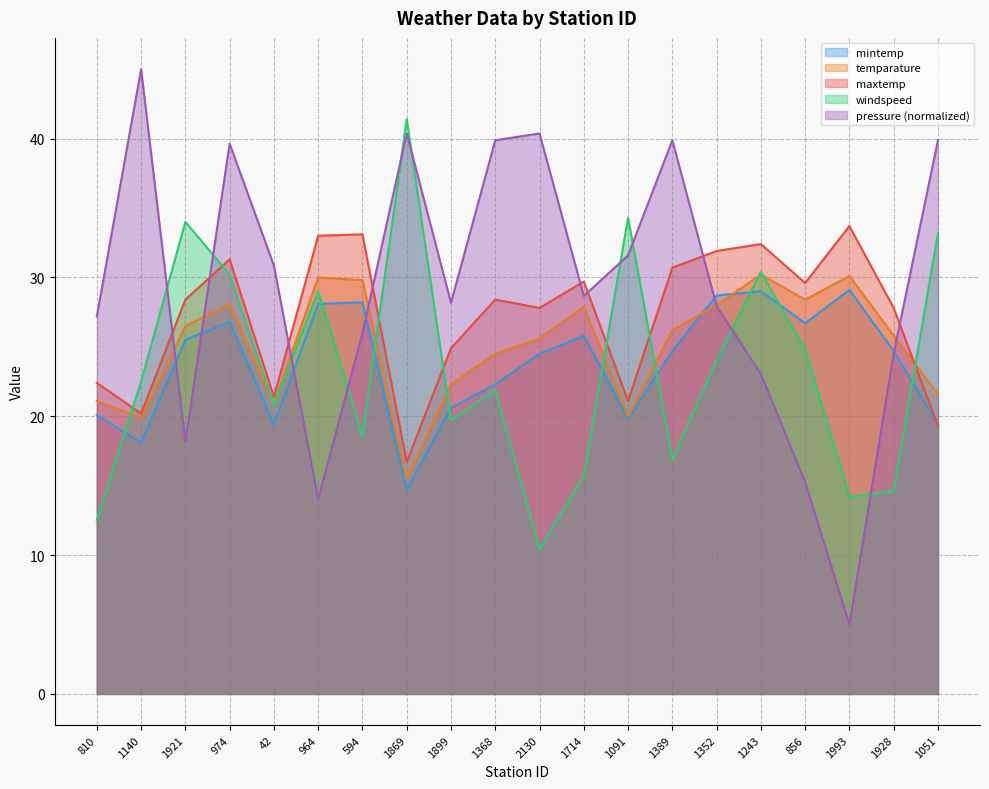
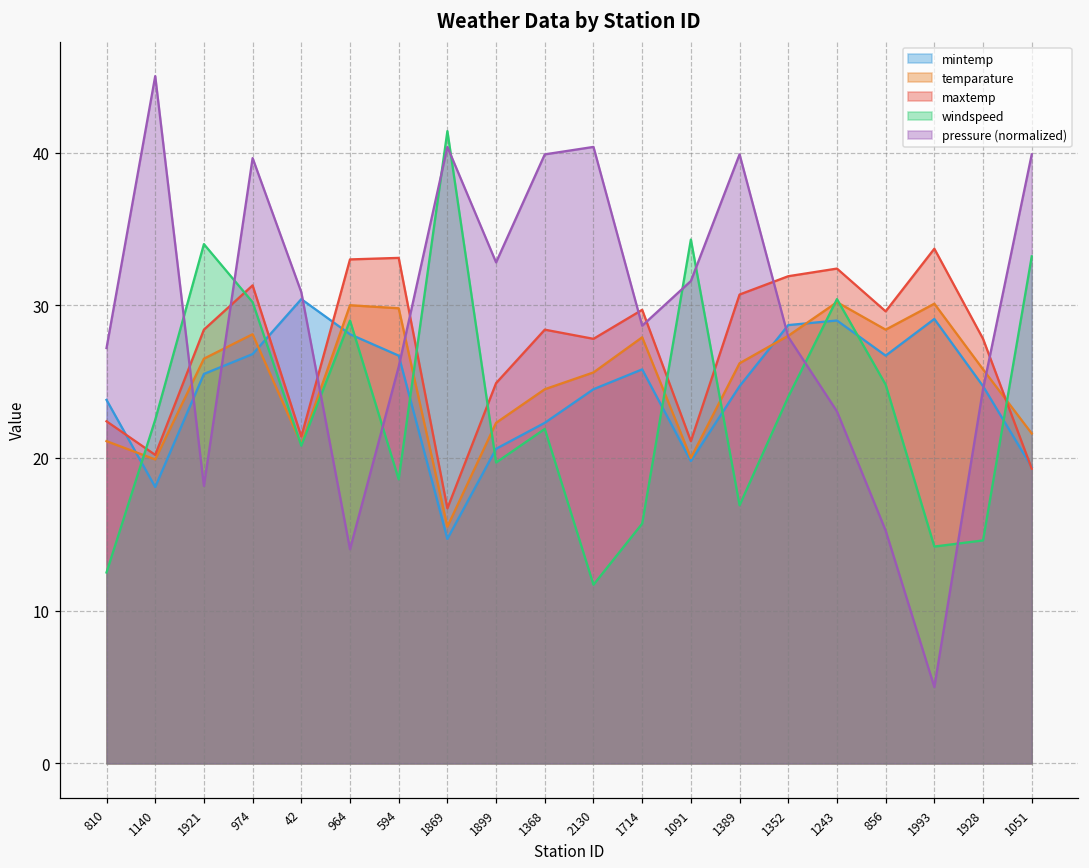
  {
    "mintemp": {
-     "810": 20.1,
+     "810": 23.8,
      "1140": 18.1,
      "1921": 25.5,
      "974": 26.8,
-     "42": 19.4,
+     "42": 30.4,
      "964": 28.1,
-     "594": 28.2,
+     "594": 26.7,
      "1869": 14.7,
      "1899": 20.6,
      "1368": 22.3,
      "2130": 24.5,
      "1714": 25.8,
      "1091": 19.8,
      "1389": 24.7,
      "1352": 28.7,
      "1243": 29.0,
      "856": 26.7,
      "1993": 29.1,
      "1928": 24.7
    },
    "windspeed": {
      "810": 12.5,
      "1140": 22.5,
      "1921": 34.0,
      "974": 30.2,
      "964": 29.0,
      "594": 18.6,
      "1869": 41.4,
      "1899": 19.7,
      "1368": 21.9,
-     "2130": 10.4,
+     "2130": 11.7,
      "1714": 15.7,
      "1091": 34.3,
      "1389": 16.9,
      "1352": 24.0,
      "1243": 30.4,
      "856": 24.8,
      "1993": 14.2,
      "1928": 14.6,
      "1051": 33.2
    },
    "pressure (normalized)": {
      "810": 27.2,
      "1140": 45.0,
      "1921": 18.2,
      "974": 39.6,
      "42": 30.9,
      "964": 14.0,
      "594": 26.0,
      "1869": 40.4,
-     "1899": 28.2,
+     "1899": 32.8,
      "1368": 39.9,
      "2130": 40.4,
      "1714": 28.7,
      "1091": 31.6,
      "1389": 39.9,
      "1243": 23.0,
      "856": 15.2,
      "1993": 5.0,
      "1928": 24.5,
      "1051": 39.9
    }
  }
